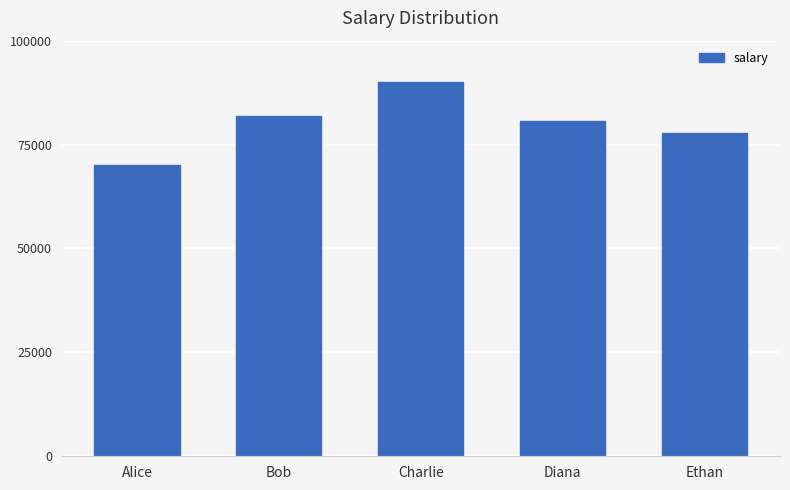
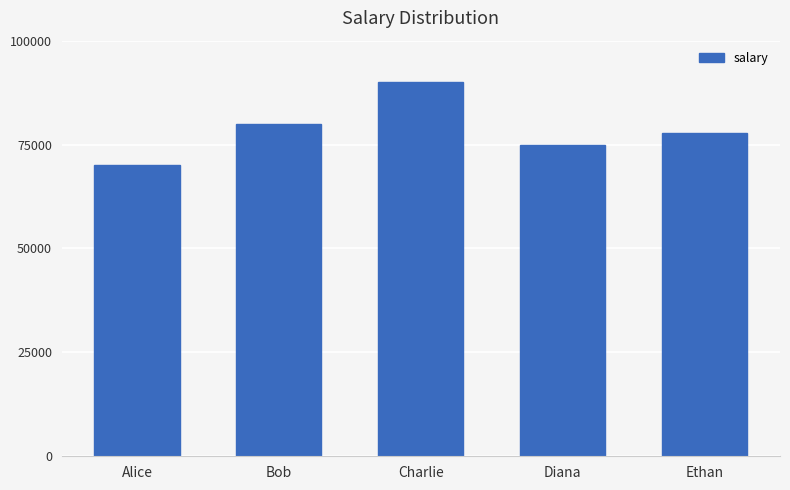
  {
    "Alice": 70000,
-   "Bob": 82000,
+   "Bob": 80000,
    "Charlie": 90000,
-   "Diana": 81000,
+   "Diana": 75000,
    "Ethan": 78000
  }
